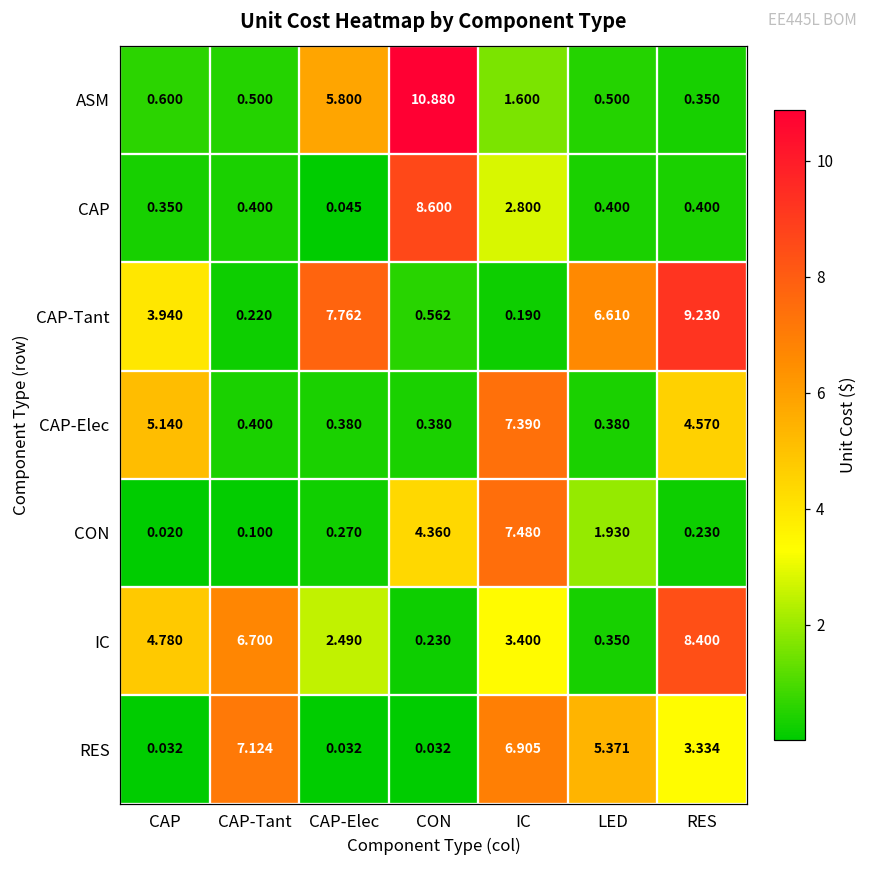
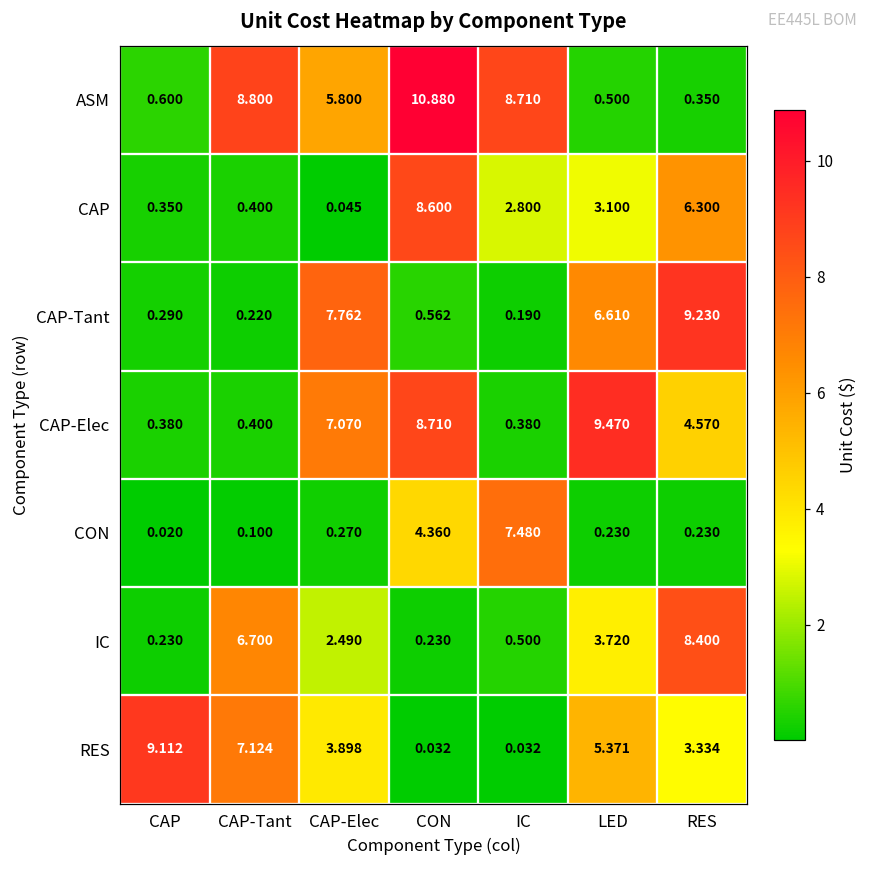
  {
    "ASM": {
      "CAP": 0.600,
-     "CAP-Tant": 0.500,
+     "CAP-Tant": 8.800,
      "CAP-Elec": 5.800,
      "CON": 10.880,
-     "IC": 1.600,
+     "IC": 8.710,
      "LED": 0.500,
      "RES": 0.350
    },
    "CAP": {
      "CAP": 0.350,
      "CAP-Tant": 0.400,
      "CAP-Elec": 0.045,
      "CON": 8.600,
      "IC": 2.800,
-     "LED": 0.400,
-     "RES": 0.400
+     "LED": 3.100,
+     "RES": 6.300
    },
    "CAP-Tant": {
-     "CAP": 3.940,
+     "CAP": 0.290,
      "CAP-Tant": 0.220,
      "CAP-Elec": 7.762,
      "CON": 0.562,
      "IC": 0.190,
      "LED": 6.610,
      "RES": 9.230
    },
    "CAP-Elec": {
-     "CAP": 5.140,
+     "CAP": 0.380,
      "CAP-Tant": 0.400,
-     "CAP-Elec": 0.380,
-     "CON": 0.380,
-     "IC": 7.390,
-     "LED": 0.380,
+     "CAP-Elec": 7.070,
+     "CON": 8.710,
+     "IC": 0.380,
+     "LED": 9.470,
      "RES": 4.570
    },
    "CON": {
      "CAP": 0.020,
      "CAP-Tant": 0.100,
      "CAP-Elec": 0.270,
      "CON": 4.360,
      "IC": 7.480,
-     "LED": 1.930,
+     "LED": 0.230,
      "RES": 0.230
    },
    "IC": {
-     "CAP": 4.780,
+     "CAP": 0.230,
      "CAP-Tant": 6.700,
      "CAP-Elec": 2.490,
      "CON": 0.230,
-     "IC": 3.400,
-     "LED": 0.350,
+     "IC": 0.500,
+     "LED": 3.720,
      "RES": 8.400
    },
    "RES": {
-     "CAP": 0.032,
+     "CAP": 9.112,
      "CAP-Tant": 7.124,
-     "CAP-Elec": 0.032,
+     "CAP-Elec": 3.898,
      "CON": 0.032,
-     "IC": 6.905,
+     "IC": 0.032,
      "LED": 5.371,
      "RES": 3.334
    }
  }
